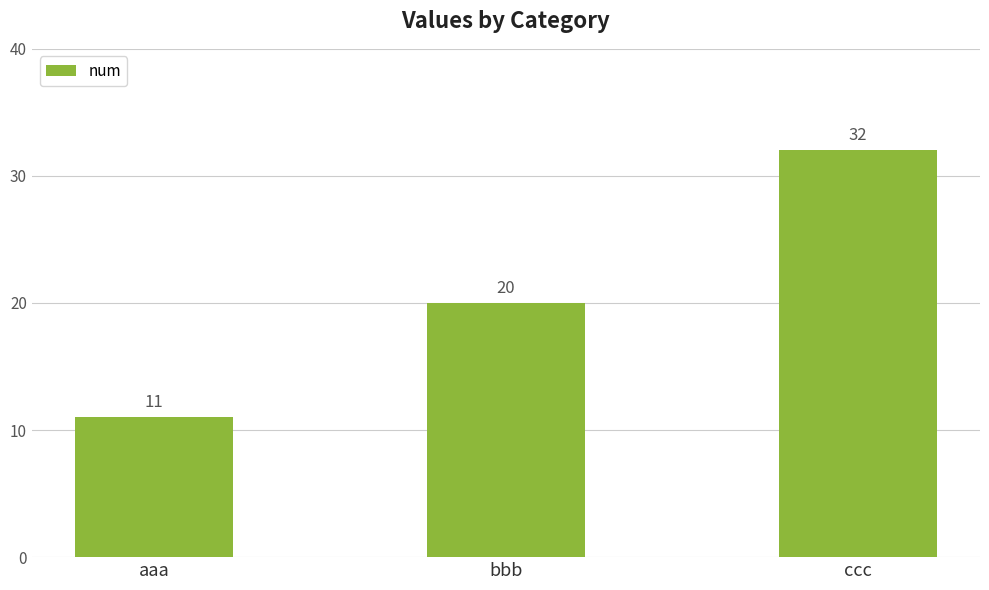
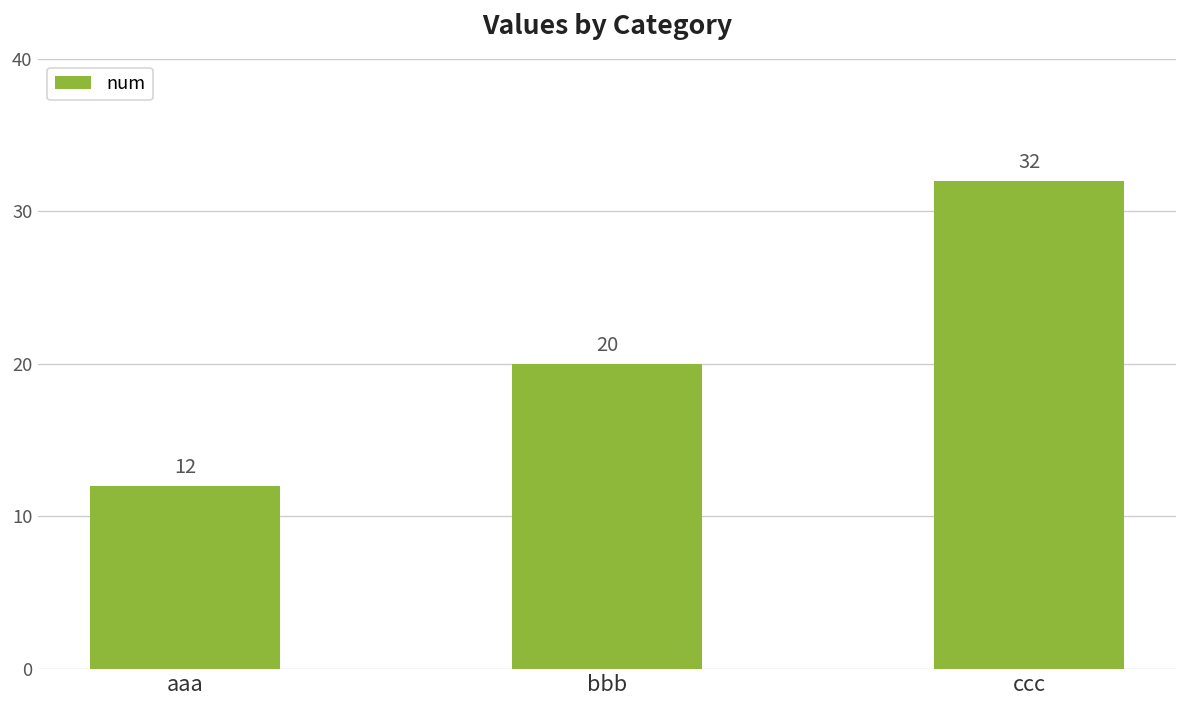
  {
-   "aaa": 11,
+   "aaa": 12,
    "bbb": 20,
    "ccc": 32
  }
